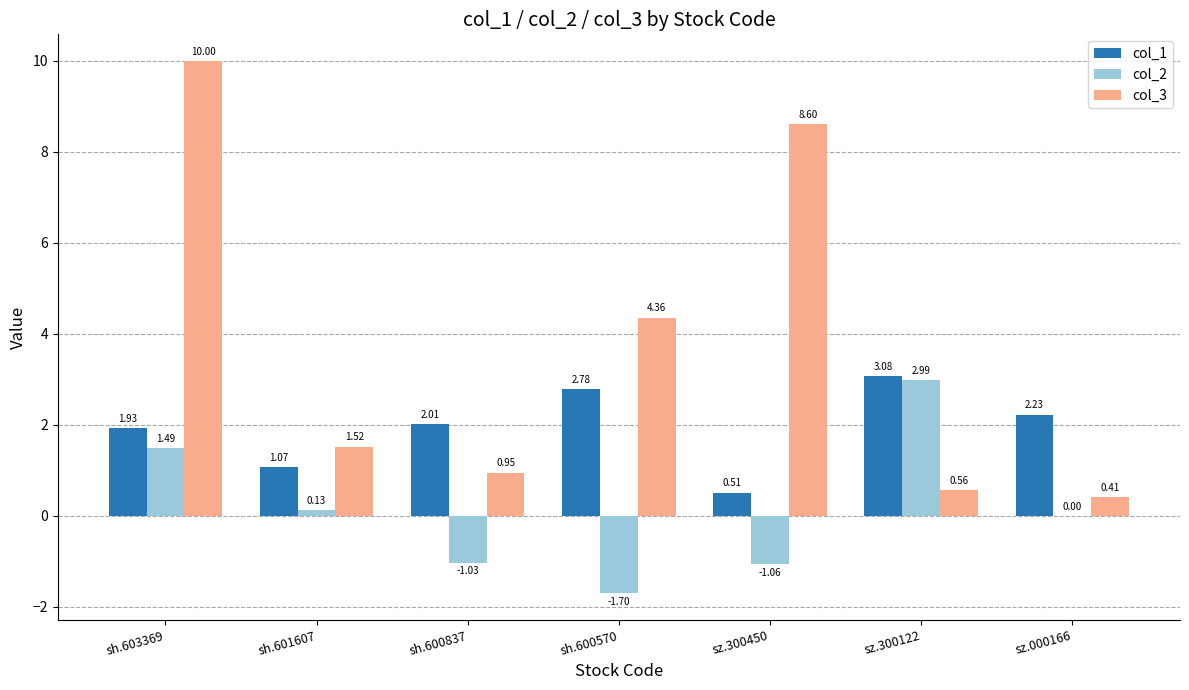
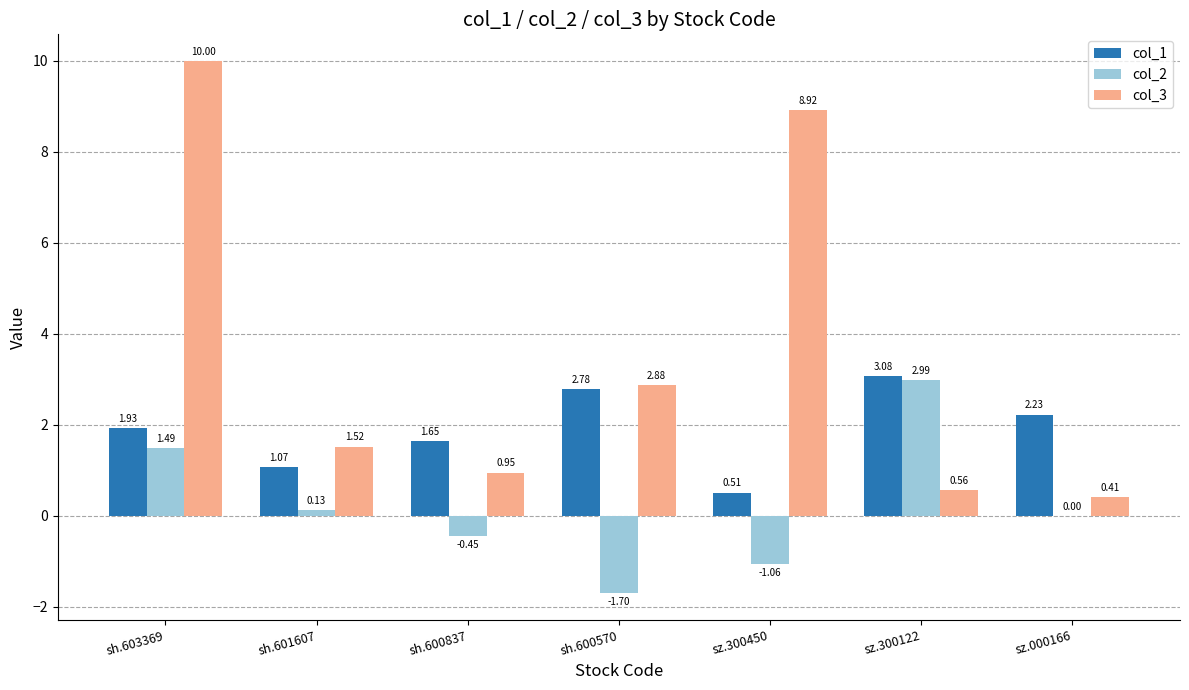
  {
    "col_1": {
      "sh.603369": 1.93,
      "sh.601607": 1.07,
-     "sh.600837": 2.01,
+     "sh.600837": 1.65,
      "sh.600570": 2.78,
      "sz.300450": 0.51,
      "sz.300122": 3.08,
      "sz.000166": 2.23
    },
    "col_2": {
      "sh.603369": 1.49,
      "sh.601607": 0.13,
-     "sh.600837": -1.03,
+     "sh.600837": -0.45,
      "sh.600570": -1.70,
      "sz.300450": -1.06,
      "sz.300122": 2.99,
      "sz.000166": 0.00
    },
    "col_3": {
      "sh.603369": 10.00,
      "sh.601607": 1.52,
      "sh.600837": 0.95,
-     "sh.600570": 4.36,
-     "sz.300450": 8.60,
+     "sh.600570": 2.88,
+     "sz.300450": 8.92,
      "sz.300122": 0.56,
      "sz.000166": 0.41
    }
  }
